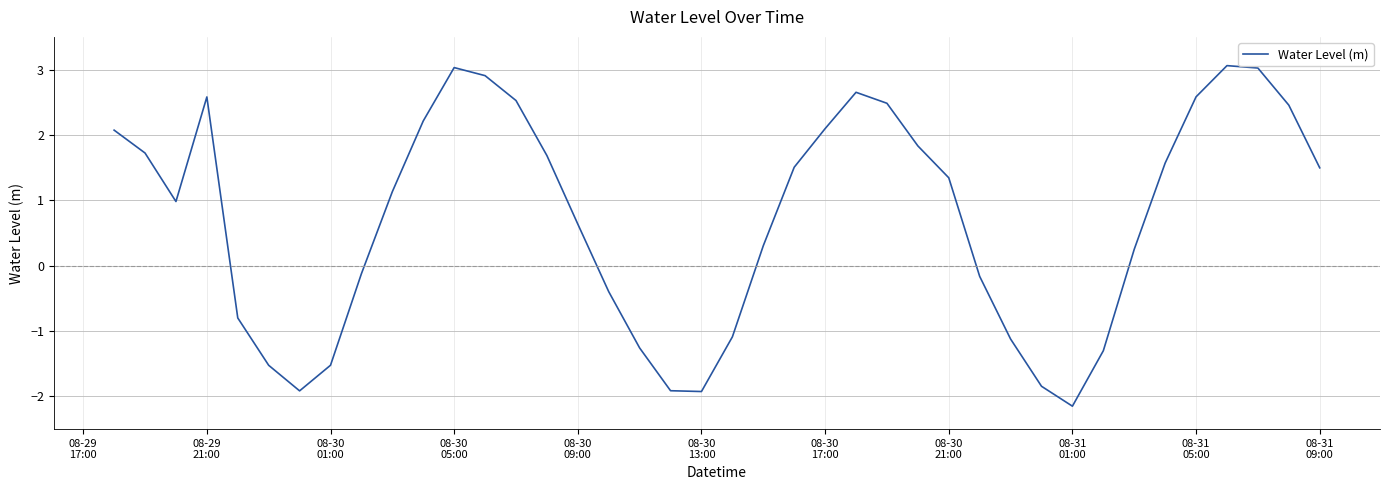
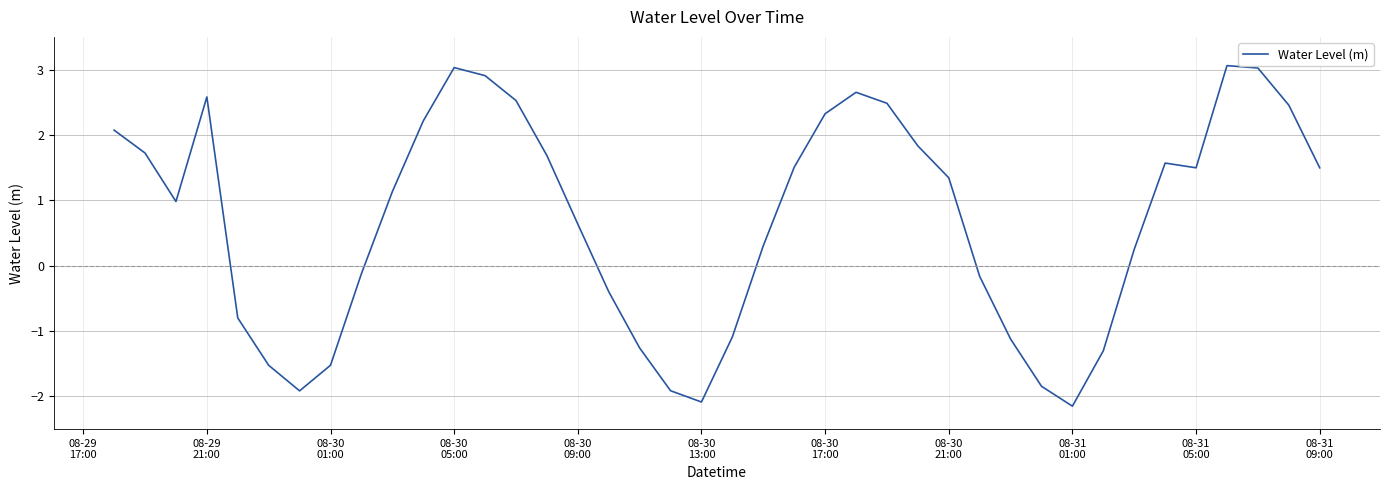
  {
    "08-29 21:00": 2.6,
    "08-30 01:00": -1.5,
    "08-30 05:00": 3.0,
    "08-30 09:00": 0.6,
-   "08-30 13:00": -1.9,
-   "08-30 17:00": 2.1,
+   "08-30 13:00": -2.1,
+   "08-30 17:00": 2.3,
    "08-30 21:00": 1.3,
    "08-31 01:00": -2.1,
-   "08-31 05:00": 2.6,
+   "08-31 05:00": 1.5,
    "08-31 09:00": 1.5
  }
